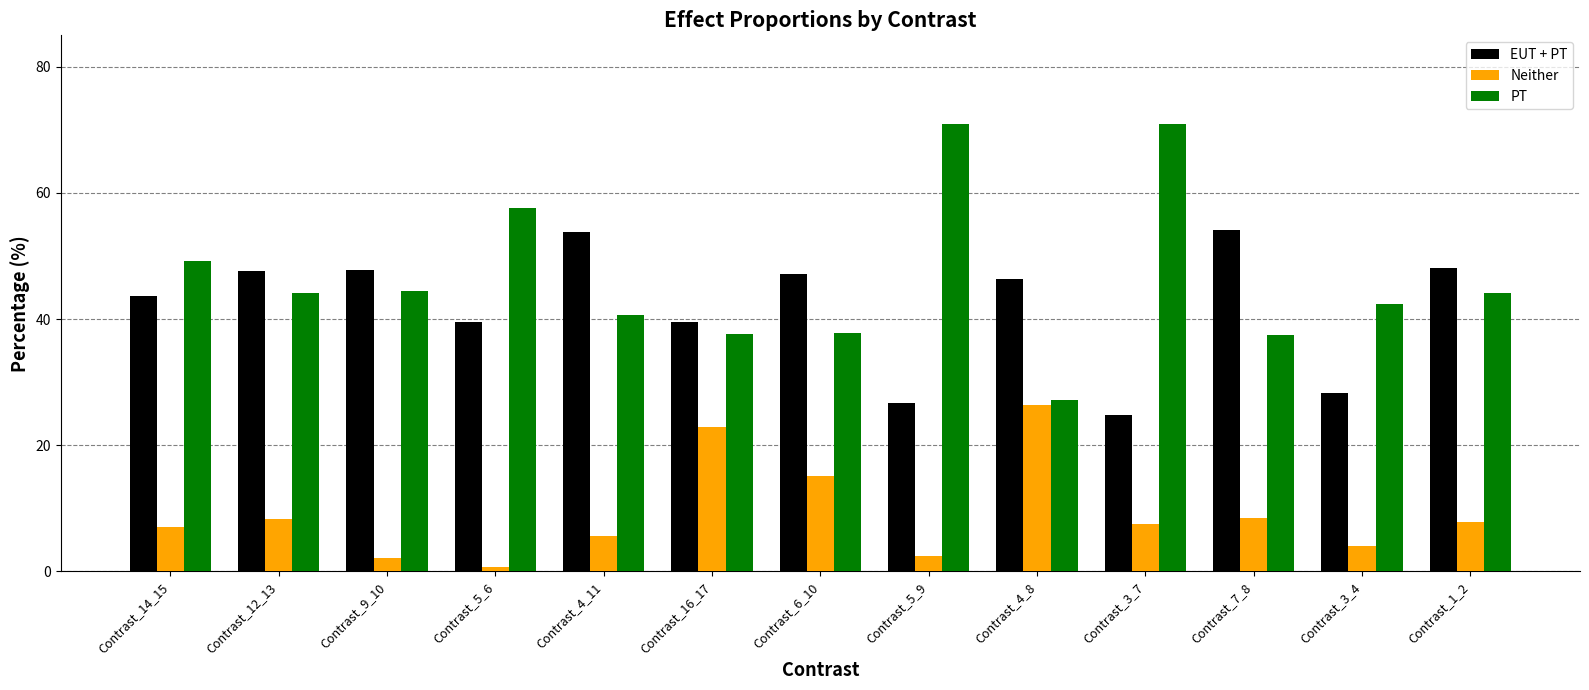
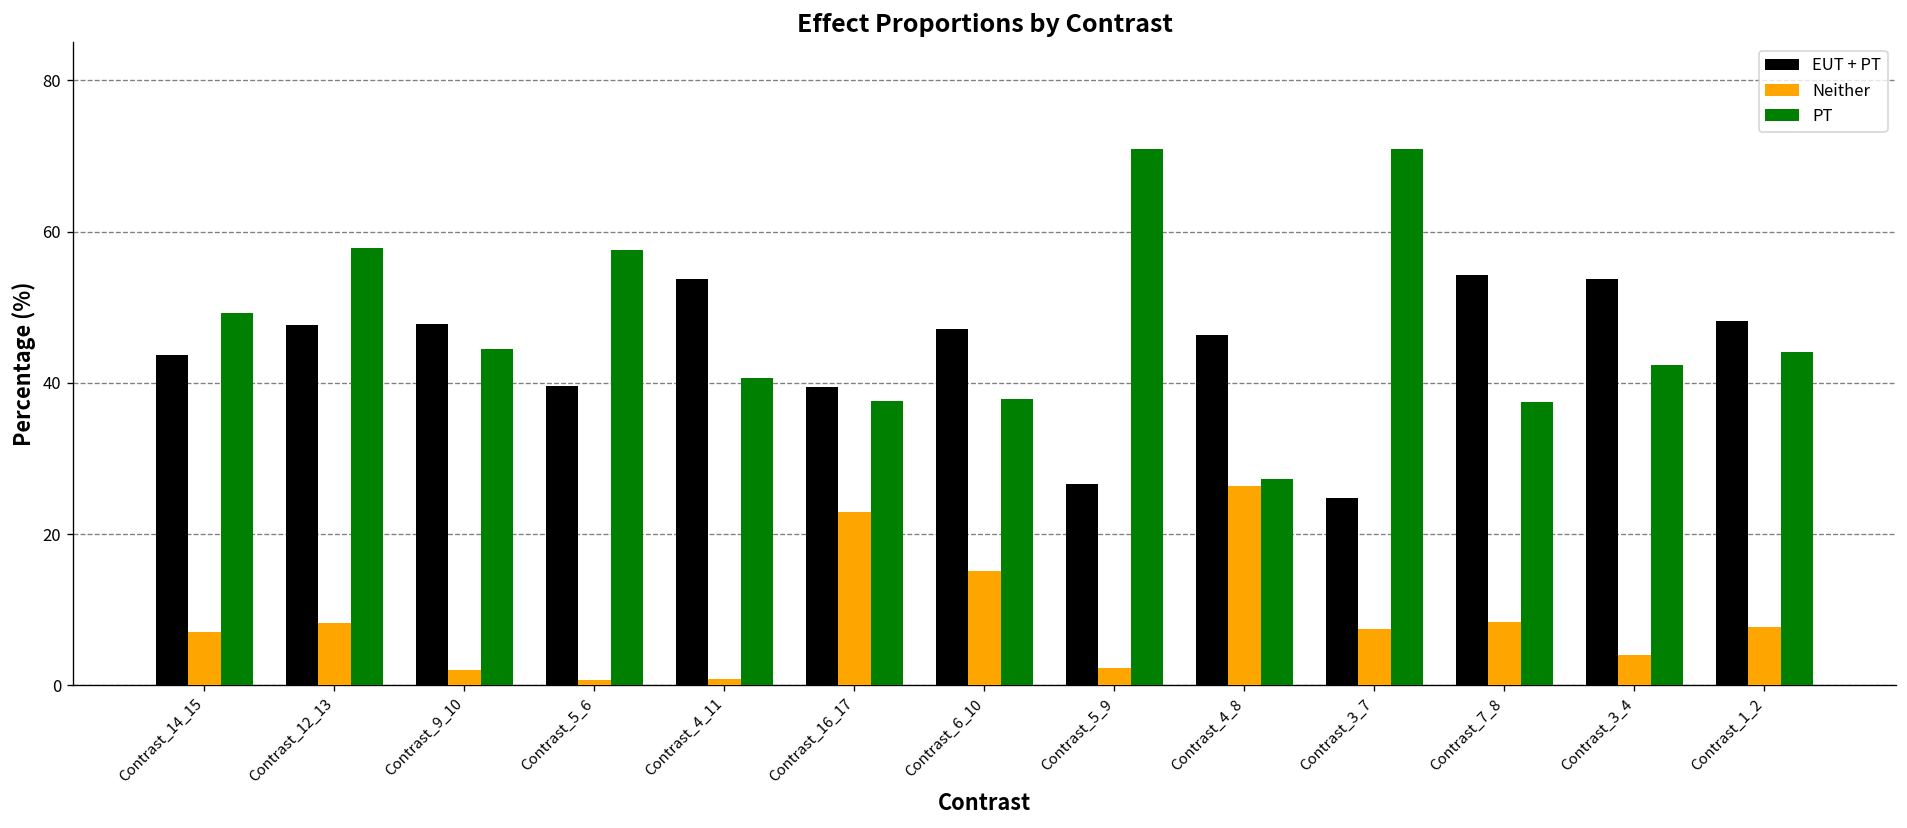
  {
    "EUT + PT": {
      "Contrast_14_15": 44,
      "Contrast_12_13": 48,
      "Contrast_9_10": 48,
      "Contrast_5_6": 40,
      "Contrast_4_11": 54,
      "Contrast_16_17": 40,
      "Contrast_6_10": 47,
      "Contrast_5_9": 27,
      "Contrast_4_8": 46,
      "Contrast_3_7": 25,
      "Contrast_7_8": 54,
-     "Contrast_3_4": 28,
+     "Contrast_3_4": 54,
      "Contrast_1_2": 48
    },
    "Neither": {
      "Contrast_14_15": 7,
      "Contrast_12_13": 8,
      "Contrast_9_10": 2,
      "Contrast_5_6": 1,
-     "Contrast_4_11": 6,
+     "Contrast_4_11": 1,
      "Contrast_16_17": 23,
      "Contrast_6_10": 15,
      "Contrast_5_9": 2,
      "Contrast_4_8": 26,
      "Contrast_3_7": 7,
      "Contrast_7_8": 8,
      "Contrast_3_4": 4,
      "Contrast_1_2": 8
    },
    "PT": {
      "Contrast_14_15": 49,
-     "Contrast_12_13": 44,
+     "Contrast_12_13": 58,
      "Contrast_9_10": 44,
      "Contrast_5_6": 58,
      "Contrast_4_11": 41,
      "Contrast_16_17": 38,
      "Contrast_6_10": 38,
      "Contrast_5_9": 71,
      "Contrast_4_8": 27,
      "Contrast_3_7": 71,
      "Contrast_7_8": 37,
      "Contrast_3_4": 42,
      "Contrast_1_2": 44
    }
  }
